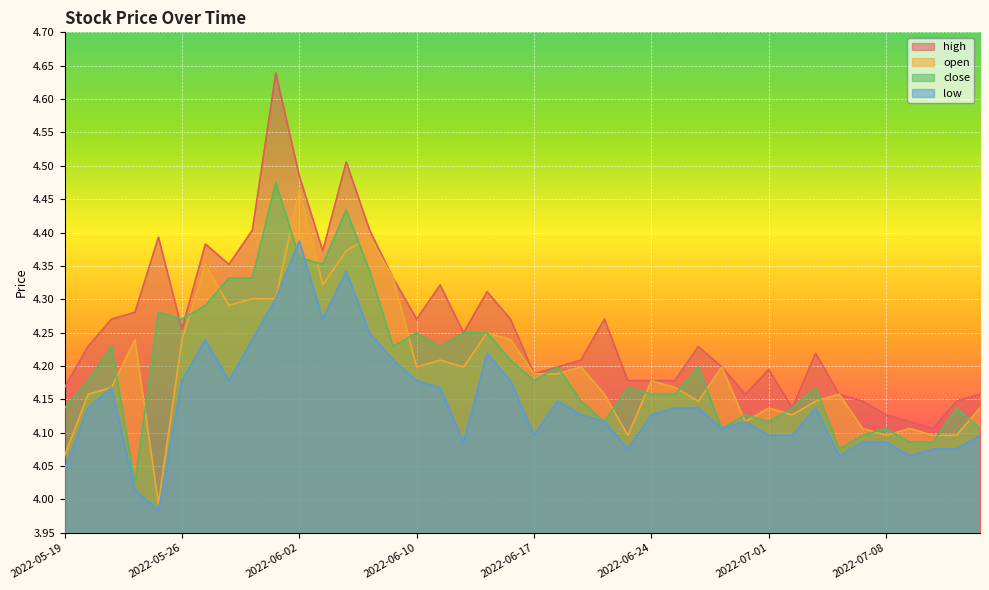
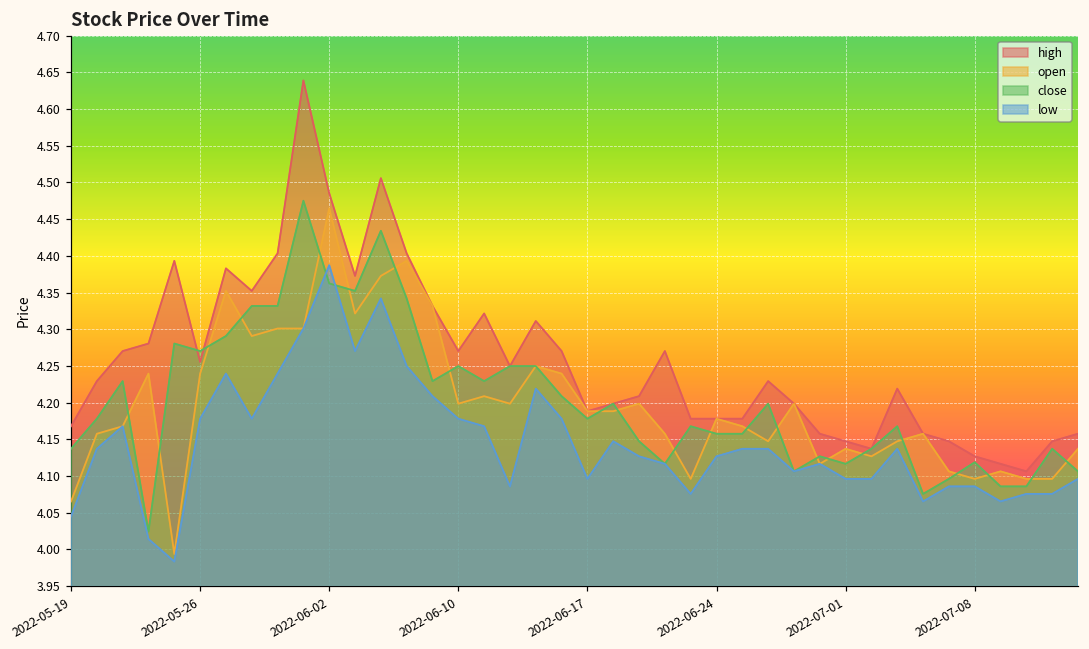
  {
    "high": {
      "2022-05-19": 4.17,
      "2022-05-26": 4.26,
      "2022-06-02": 4.49,
      "2022-06-10": 4.27,
-     "2022-07-01": 4.19,
+     "2022-07-01": 4.15,
      "2022-07-08": 4.13
    },
    "open": {
      "2022-05-19": 4.07,
      "2022-05-26": 4.24,
      "2022-06-02": 4.46,
      "2022-06-10": 4.20,
      "2022-07-01": 4.14,
      "2022-07-08": 4.10
    },
    "close": {
      "2022-05-19": 4.14,
      "2022-05-26": 4.27,
      "2022-06-02": 4.36,
      "2022-06-10": 4.25,
      "2022-06-17": 4.18,
      "2022-06-24": 4.16,
      "2022-07-01": 4.12,
-     "2022-07-08": 4.11
+     "2022-07-08": 4.12
    },
    "low": {
      "2022-05-19": 4.04,
      "2022-05-26": 4.18,
      "2022-06-02": 4.39,
      "2022-06-10": 4.18,
      "2022-06-17": 4.10,
      "2022-06-24": 4.13,
      "2022-07-01": 4.10,
      "2022-07-08": 4.09
    }
  }
